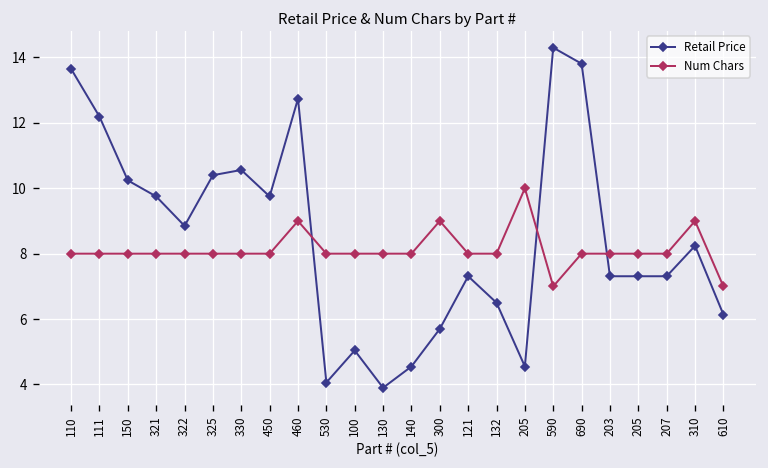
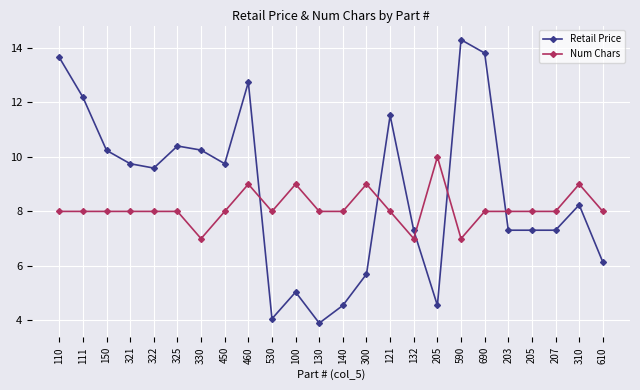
  {
    "Retail Price": {
      "110": 13.7,
      "111": 12.2,
      "150": 10.2,
      "321": 9.8,
-     "322": 8.9,
+     "322": 9.6,
      "325": 10.4,
-     "330": 10.6,
+     "330": 10.3,
      "450": 9.8,
      "460": 12.7,
      "530": 4.1,
      "100": 5.0,
      "130": 3.9,
      "140": 4.6,
      "300": 5.7,
-     "121": 7.3,
-     "132": 6.5,
+     "121": 11.5,
+     "132": 7.3,
      "590": 14.3,
      "690": 13.8,
      "203": 7.3,
      "207": 7.3,
      "310": 8.2,
      "610": 6.1
    },
    "Num Chars": {
      "110": 8,
      "111": 8,
      "150": 8,
      "321": 8,
      "322": 8,
      "325": 8,
-     "330": 8,
+     "330": 7,
      "450": 8,
      "460": 9,
      "530": 8,
-     "100": 8,
+     "100": 9,
      "130": 8,
      "140": 8,
      "300": 9,
      "121": 8,
-     "132": 8,
+     "132": 7,
      "590": 7,
      "690": 8,
      "203": 8,
      "207": 8,
      "310": 9,
-     "610": 7
+     "610": 8
    }
  }
